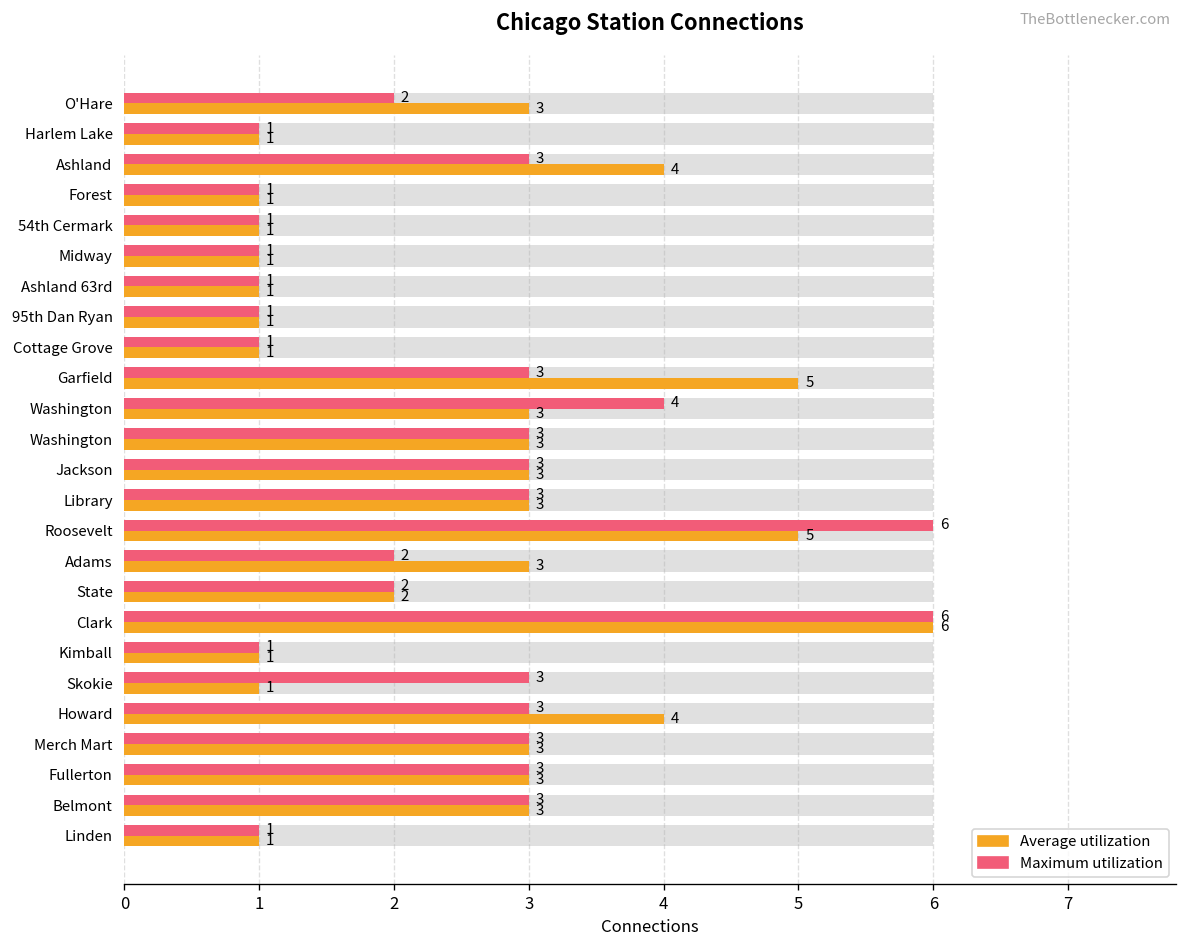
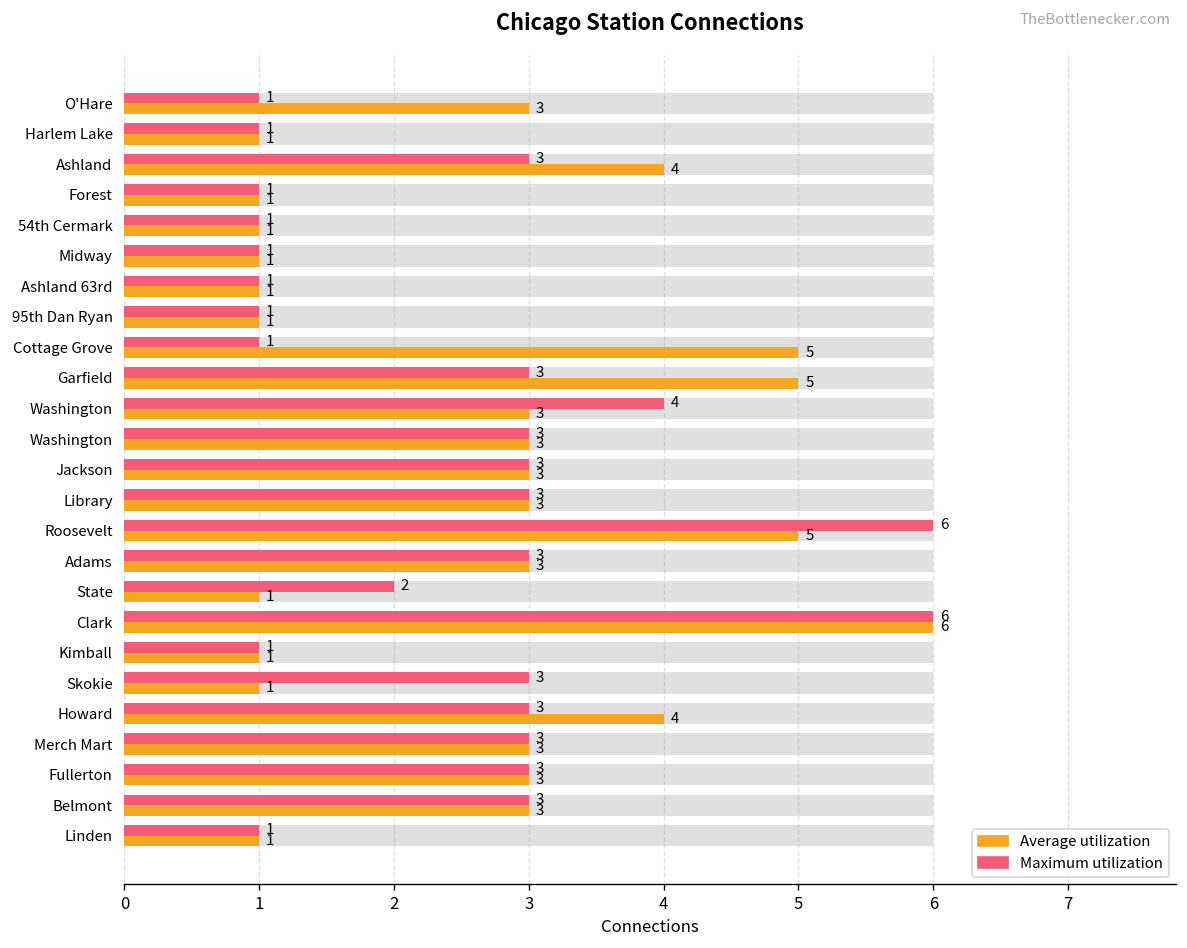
  {
    "Maximum utilization": {
-     "O'Hare": 2,
+     "O'Hare": 1,
      "Roosevelt": 6,
-     "Adams": 2
+     "Adams": 3
    },
    "Average utilization": {
-     "Cottage Grove": 1,
-     "State": 2
+     "Cottage Grove": 5,
+     "State": 1
    }
  }
